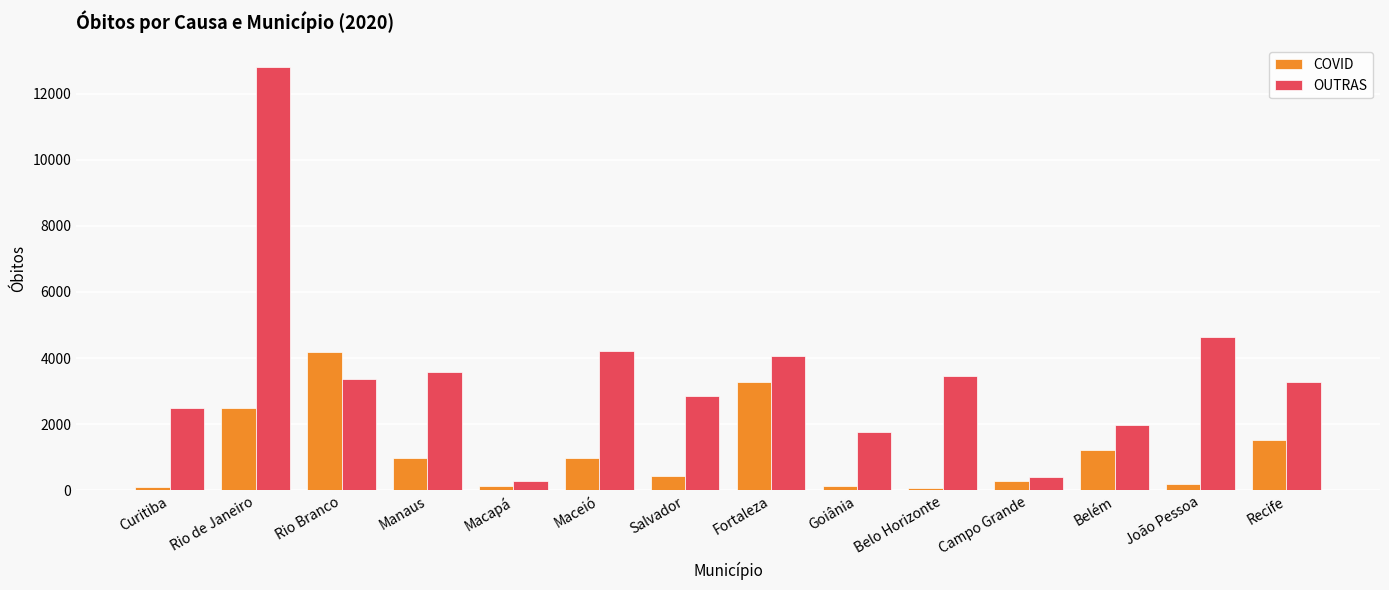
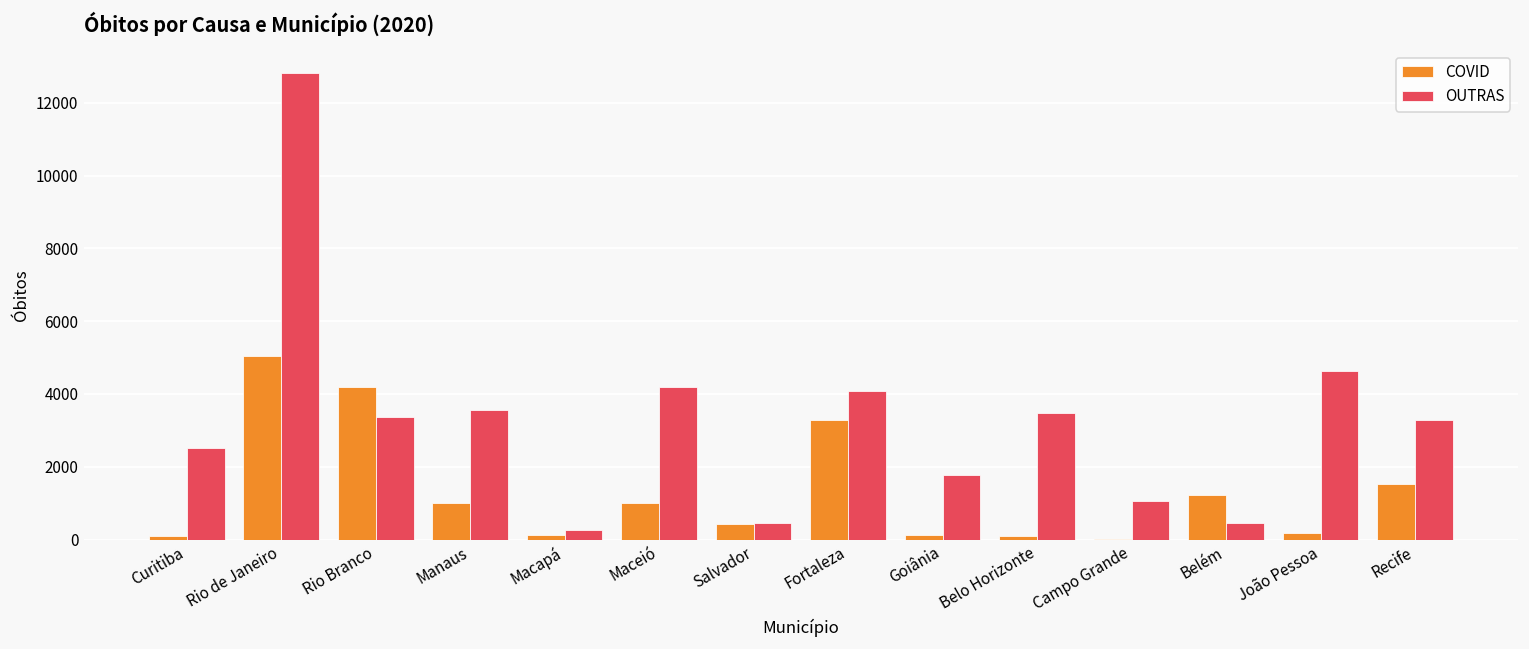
  {
    "COVID": {
      "Curitiba": 100,
-     "Rio de Janeiro": 2500,
+     "Rio de Janeiro": 5000,
      "Rio Branco": 4200,
      "Manaus": 1000,
      "Macapá": 100,
      "Maceió": 1000,
      "Salvador": 400,
      "Fortaleza": 3300,
      "Goiânia": 100,
      "Belo Horizonte": 100,
-     "Campo Grande": 300,
+     "Campo Grande": 0,
      "Belém": 1200,
      "João Pessoa": 200,
      "Recife": 1500
    },
    "OUTRAS": {
      "Curitiba": 2500,
      "Rio de Janeiro": 12800,
      "Rio Branco": 3400,
      "Manaus": 3600,
      "Macapá": 300,
      "Maceió": 4200,
-     "Salvador": 2900,
+     "Salvador": 400,
      "Fortaleza": 4100,
      "Goiânia": 1800,
      "Belo Horizonte": 3500,
-     "Campo Grande": 400,
-     "Belém": 2000,
+     "Campo Grande": 1100,
+     "Belém": 500,
      "João Pessoa": 4600,
      "Recife": 3300
    }
  }
